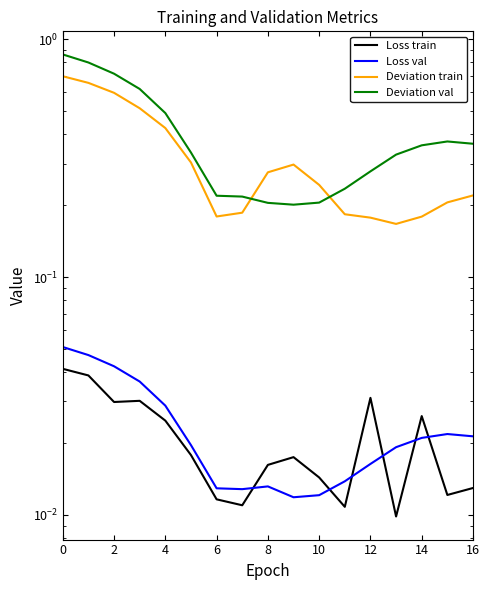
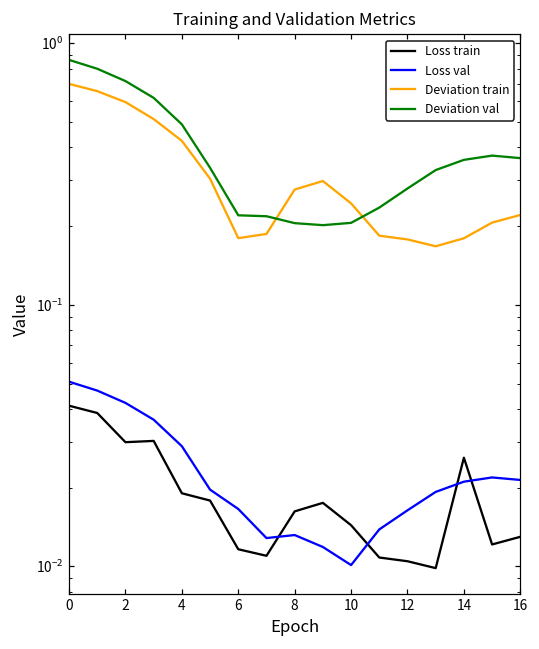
  {
    "Loss train": {
      "0": 0.041,
      "2": 0.030,
-     "4": 0.025,
+     "4": 0.019,
      "6": 0.012,
      "8": 0.016,
      "10": 0.014,
-     "12": 0.031,
+     "12": 0.010,
      "14": 0.026,
      "16": 0.013
    },
    "Loss val": {
      "0": 0.051,
      "2": 0.042,
      "4": 0.029,
-     "6": 0.013,
+     "6": 0.017,
      "8": 0.013,
-     "10": 0.012,
+     "10": 0.0101,
      "12": 0.016,
      "14": 0.021,
      "16": 0.021
    },
    "Deviation train": {
      "0": 0.70,
      "2": 0.60,
      "4": 0.42,
      "6": 0.18,
      "8": 0.28,
      "10": 0.24,
      "12": 0.18,
      "14": 0.18,
      "16": 0.22
    },
    "Deviation val": {
      "0": 0.86,
      "2": 0.72,
      "4": 0.49,
      "6": 0.22,
      "8": 0.21,
      "10": 0.21,
      "12": 0.28,
      "14": 0.36,
      "16": 0.36
    }
  }
